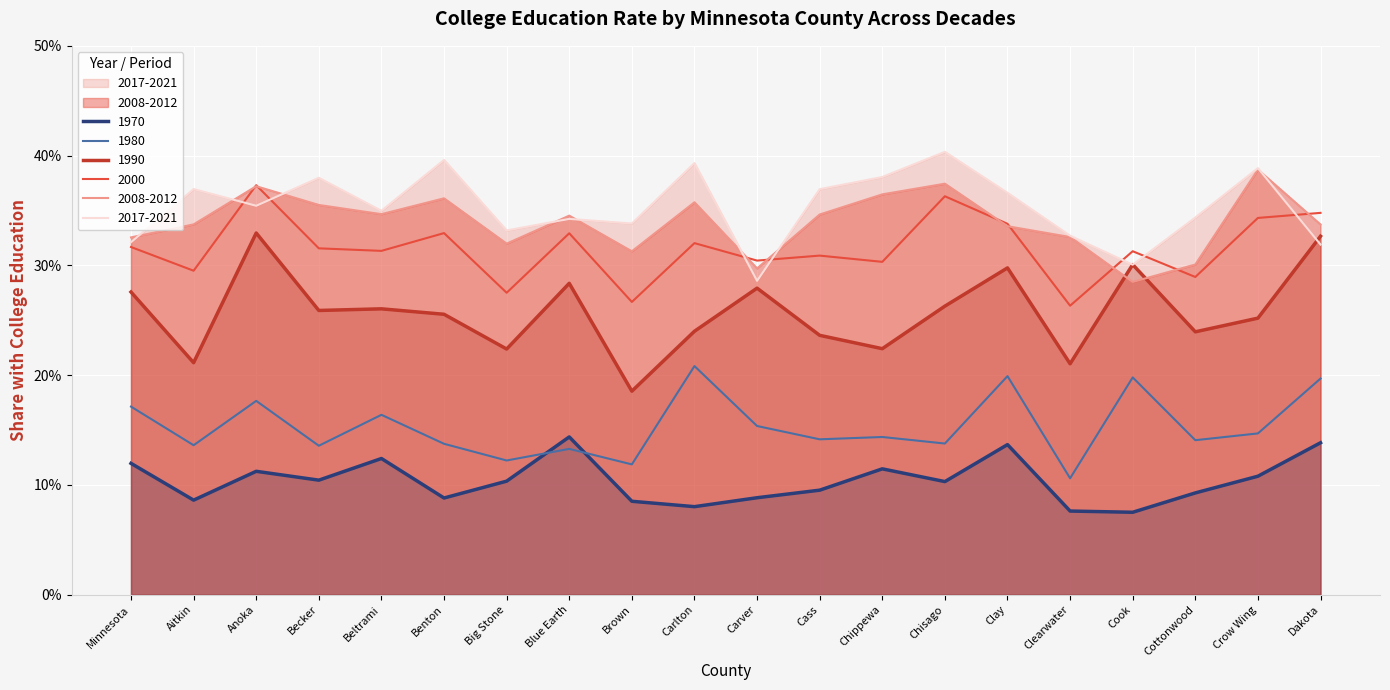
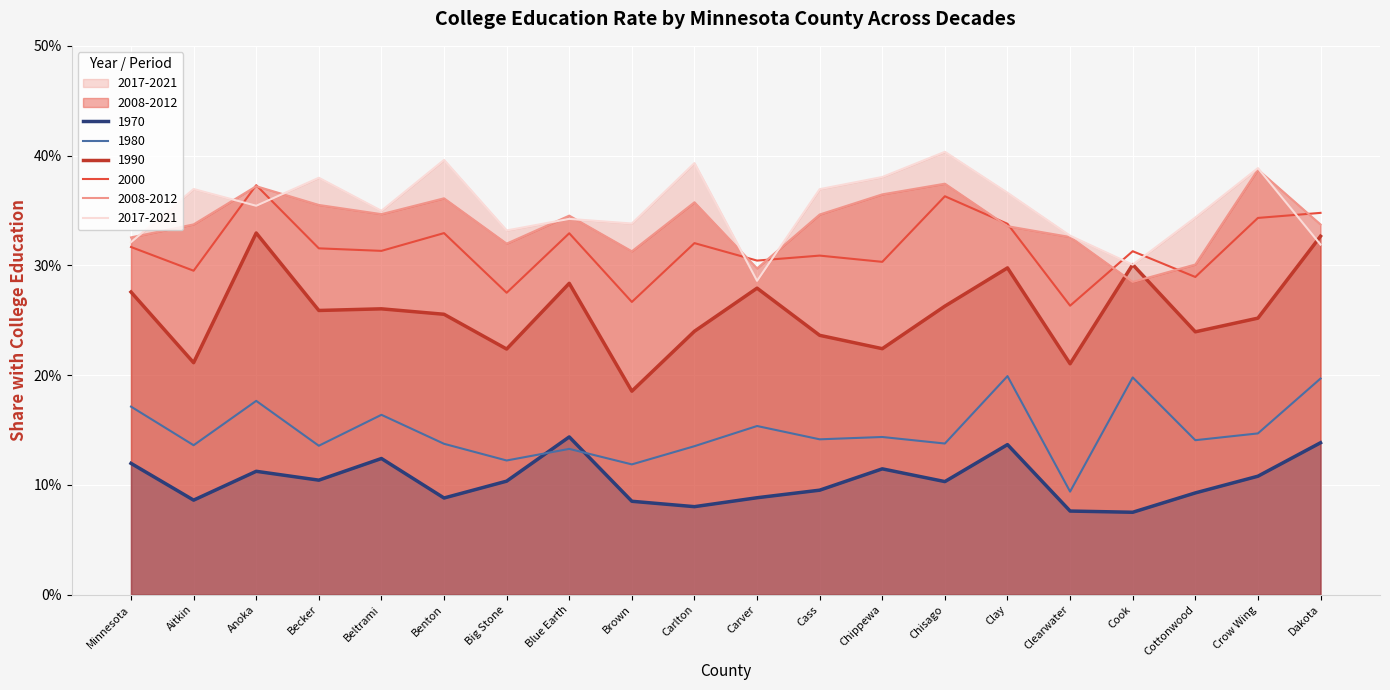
  {
    "1970": {
      "Minnesota": "12.0%",
      "Aitkin": "8.6%",
      "Anoka": "11.2%",
      "Becker": "10.4%",
      "Beltrami": "12.4%",
      "Benton": "8.8%",
      "Big Stone": "10.3%",
      "Blue Earth": "14.4%",
      "Brown": "8.5%",
      "Carlton": "8.0%",
      "Carver": "8.8%",
      "Cass": "9.5%",
      "Chippewa": "11.5%",
      "Chisago": "10.3%",
      "Clay": "13.7%",
      "Clearwater": "7.6%",
      "Cook": "7.5%",
      "Cottonwood": "9.3%",
      "Crow Wing": "10.8%",
      "Dakota": "13.8%"
    },
    "1980": {
      "Minnesota": "17.1%",
      "Aitkin": "13.6%",
      "Anoka": "17.7%",
      "Becker": "13.6%",
      "Beltrami": "16.4%",
      "Benton": "13.7%",
      "Big Stone": "12.2%",
      "Blue Earth": "13.3%",
      "Brown": "11.9%",
-     "Carlton": "20.8%",
+     "Carlton": "13.5%",
      "Carver": "15.4%",
      "Cass": "14.2%",
      "Chippewa": "14.4%",
      "Chisago": "13.8%",
      "Clay": "19.9%",
-     "Clearwater": "10.6%",
+     "Clearwater": "9.4%",
      "Cook": "19.8%",
      "Cottonwood": "14.1%",
      "Crow Wing": "14.7%",
      "Dakota": "19.7%"
    },
    "2017-2021": {
      "Minnesota": "32.1%",
      "Aitkin": "37.0%",
      "Anoka": "35.4%",
      "Becker": "38.0%",
      "Beltrami": "35.0%",
      "Benton": "39.6%",
      "Big Stone": "33.2%",
      "Blue Earth": "34.2%",
      "Brown": "33.8%",
      "Carlton": "39.3%",
      "Carver": "28.6%",
      "Cass": "36.9%",
      "Chippewa": "38.1%",
      "Chisago": "40.3%",
      "Clay": "36.6%",
      "Cottonwood": "34.4%",
      "Dakota": "31.9%"
    }
  }
